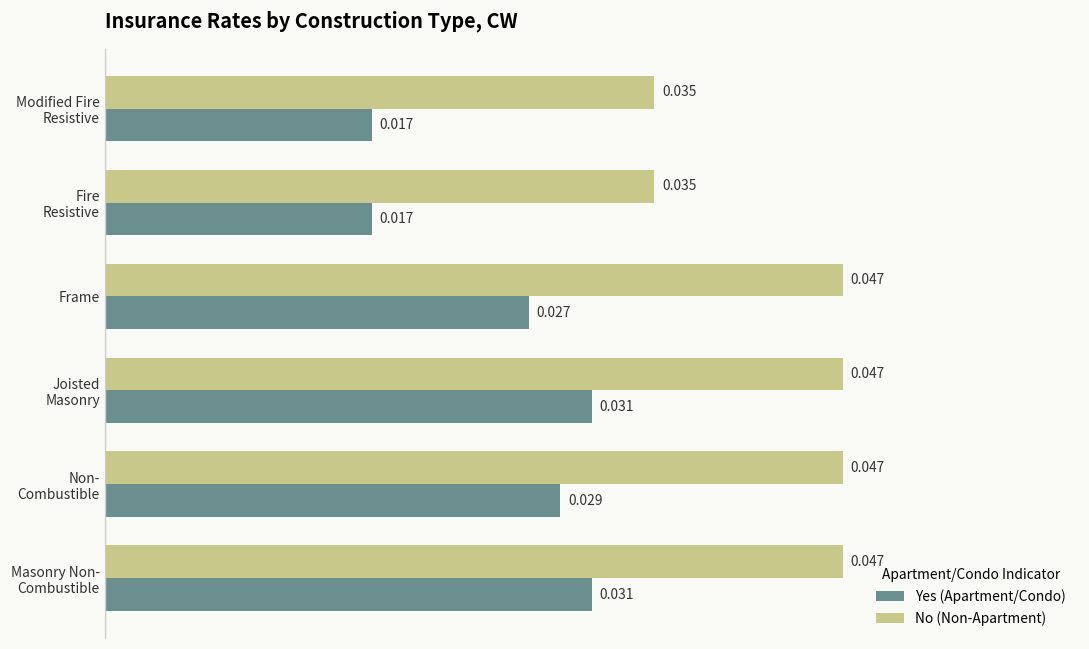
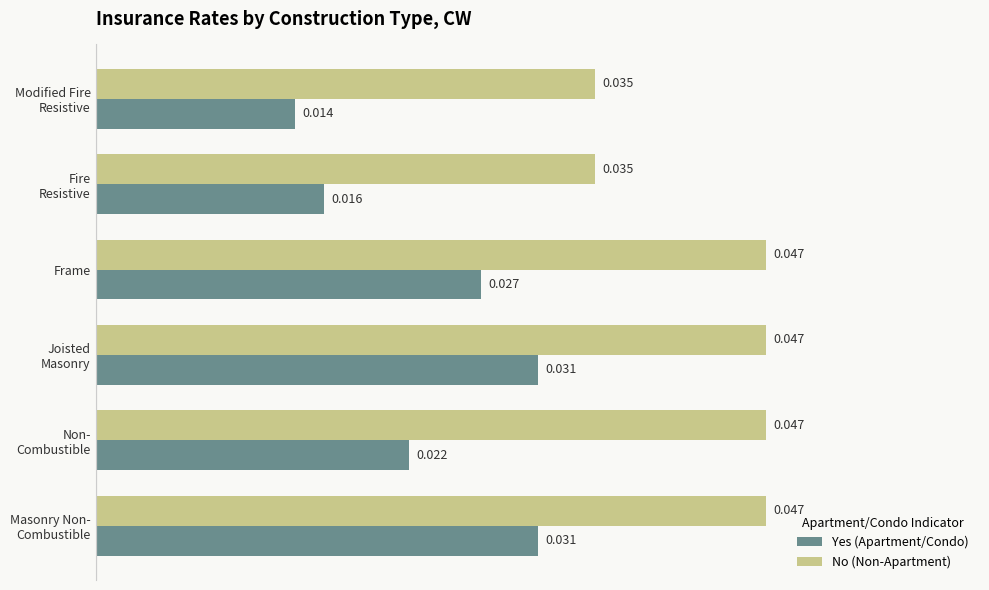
  {
    "Yes (Apartment/Condo)": {
-     "Modified Fire Resistive": 0.017,
-     "Fire Resistive": 0.017,
+     "Modified Fire Resistive": 0.014,
+     "Fire Resistive": 0.016,
      "Frame": 0.027,
      "Joisted Masonry": 0.031,
-     "Non- Combustible": 0.029,
+     "Non- Combustible": 0.022,
      "Masonry Non- Combustible": 0.031
    },
    "No (Non-Apartment)": {
      "Modified Fire Resistive": 0.035,
      "Fire Resistive": 0.035,
      "Frame": 0.047,
      "Joisted Masonry": 0.047,
      "Non- Combustible": 0.047,
      "Masonry Non- Combustible": 0.047
    }
  }
